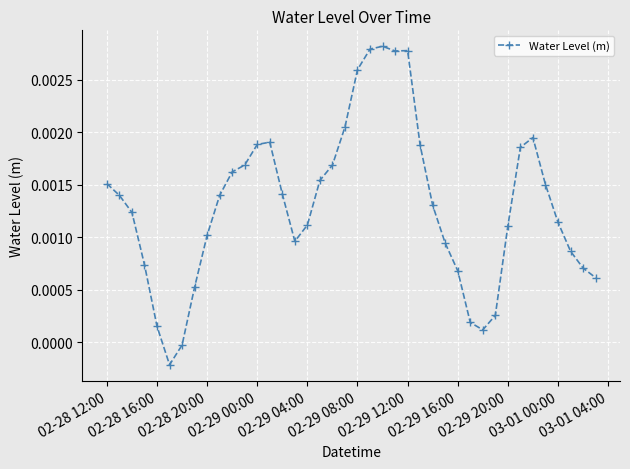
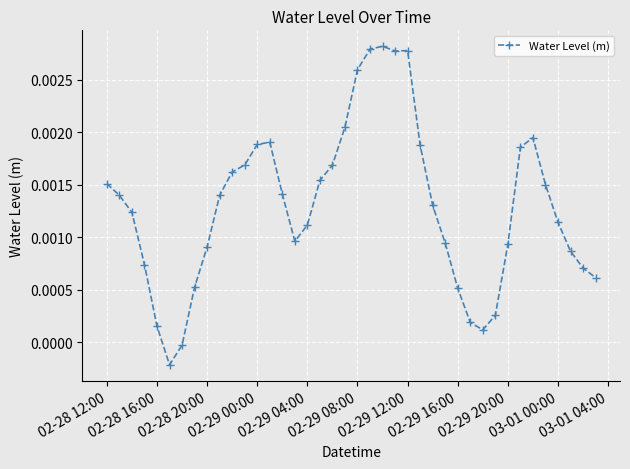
  {
    "02-28 12:00": 0.00151,
    "02-28 16:00": 0.00015,
-   "02-28 20:00": 0.00102,
+   "02-28 20:00": 0.00091,
    "02-29 00:00": 0.00188,
    "02-29 04:00": 0.00112,
    "02-29 08:00": 0.00260,
    "02-29 12:00": 0.00278,
-   "02-29 16:00": 0.00068,
-   "02-29 20:00": 0.00111,
+   "02-29 16:00": 0.00051,
+   "02-29 20:00": 0.00093,
    "03-01 00:00": 0.00114
  }
